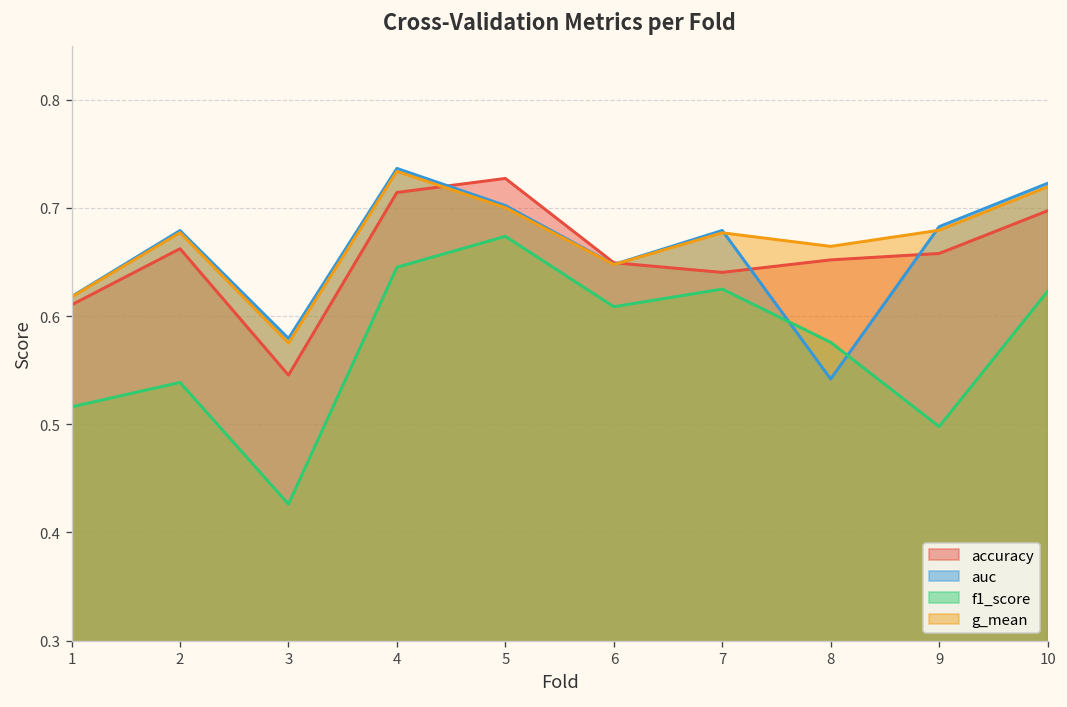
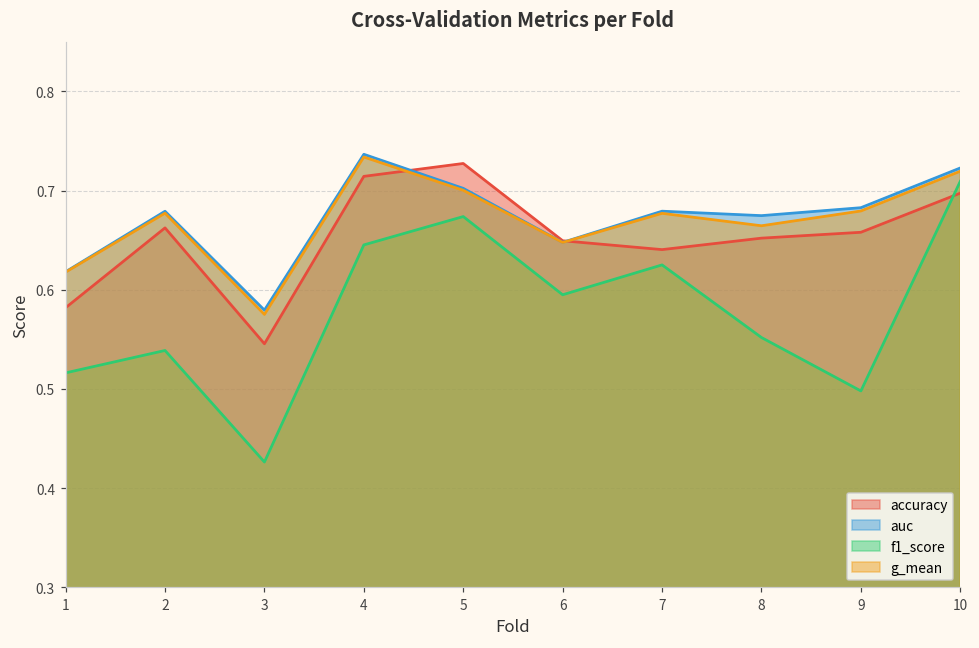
  {
    "accuracy": {
-     "1": 0.61,
+     "1": 0.58,
      "2": 0.66,
      "3": 0.55,
      "4": 0.71,
      "5": 0.73,
      "7": 0.64,
      "8": 0.65,
      "9": 0.66,
      "10": 0.70
    },
    "auc": {
      "3": 0.58,
-     "8": 0.54,
+     "8": 0.67,
      "9": 0.68,
      "10": 0.72
    },
    "f1_score": {
      "1": 0.52,
      "2": 0.54,
      "3": 0.43,
      "4": 0.65,
      "5": 0.67,
-     "6": 0.61,
+     "6": 0.59,
      "7": 0.63,
-     "8": 0.58,
+     "8": 0.55,
      "9": 0.50,
-     "10": 0.62
+     "10": 0.71
    },
    "g_mean": {
      "3": 0.58,
      "8": 0.66,
      "9": 0.68,
      "10": 0.72
    }
  }
